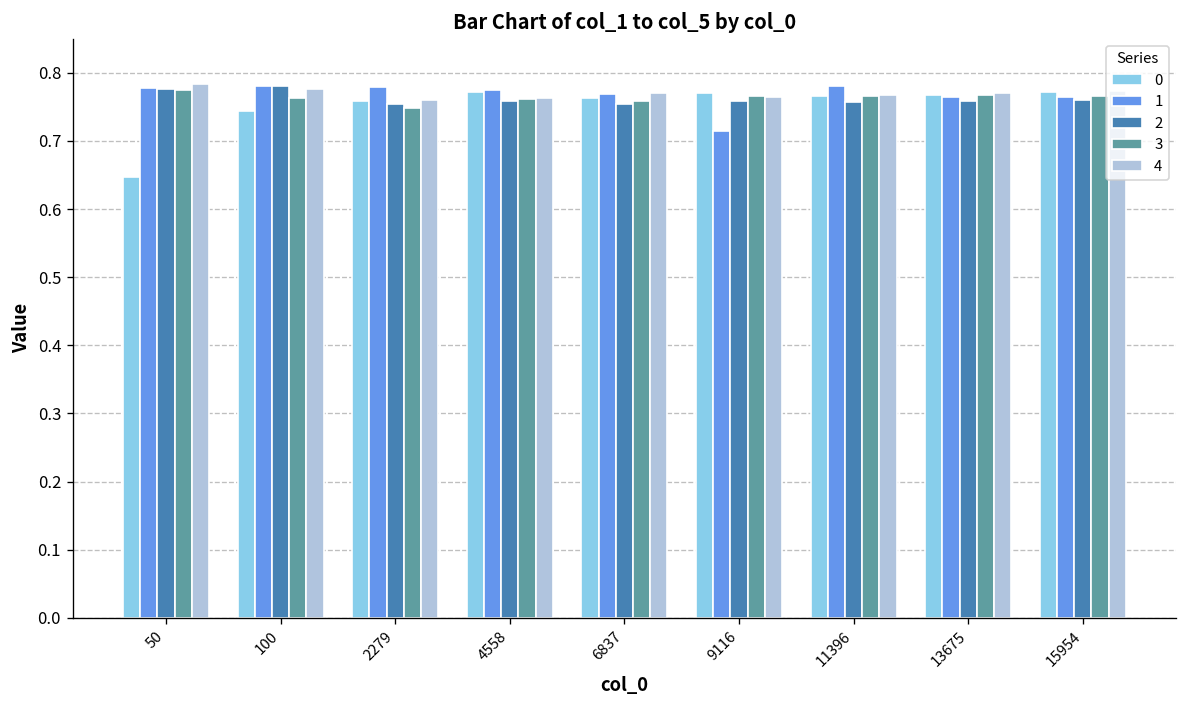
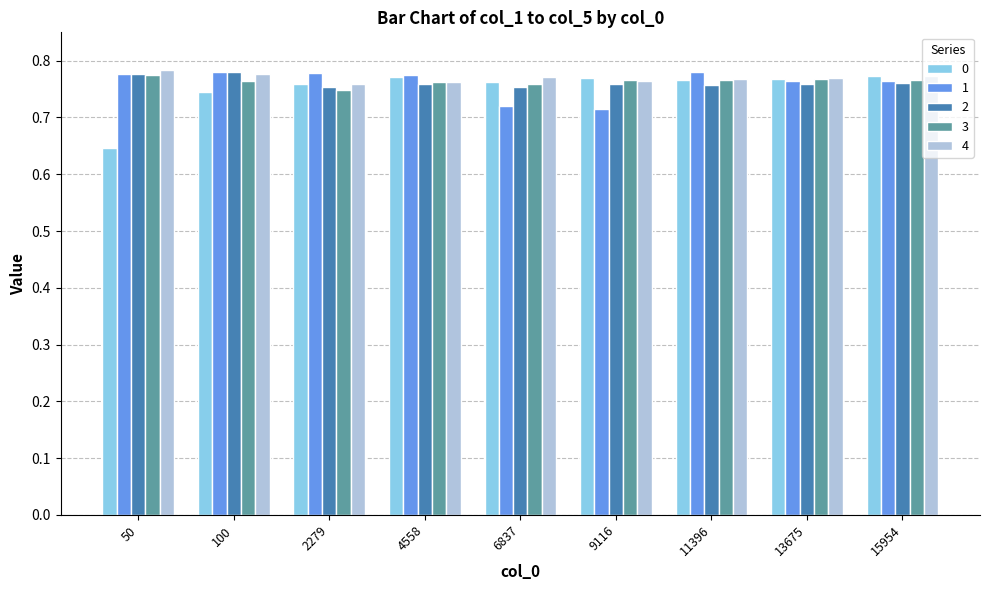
  {
    "1": {
      "50": 0.78,
      "100": 0.78,
      "2279": 0.78,
      "4558": 0.78,
-     "6837": 0.77,
+     "6837": 0.72,
      "9116": 0.71,
      "11396": 0.78,
      "13675": 0.76,
      "15954": 0.76
    }
  }
